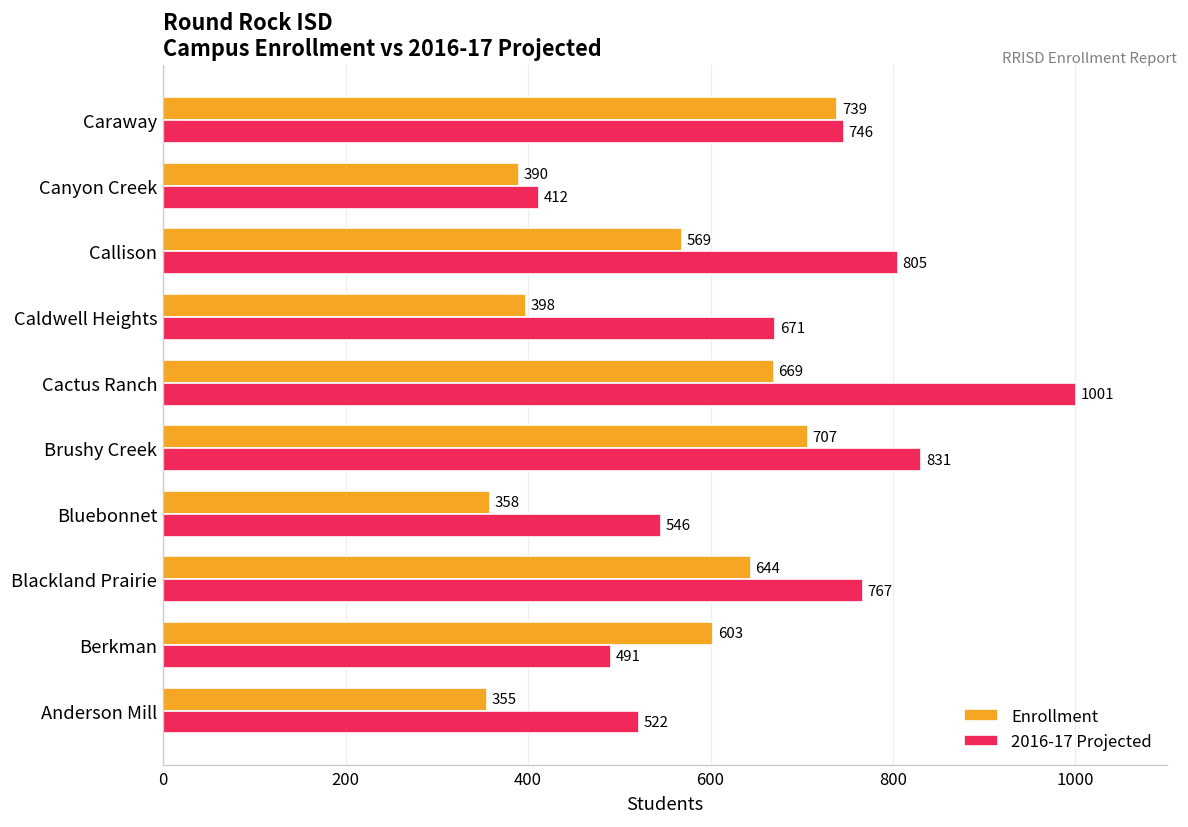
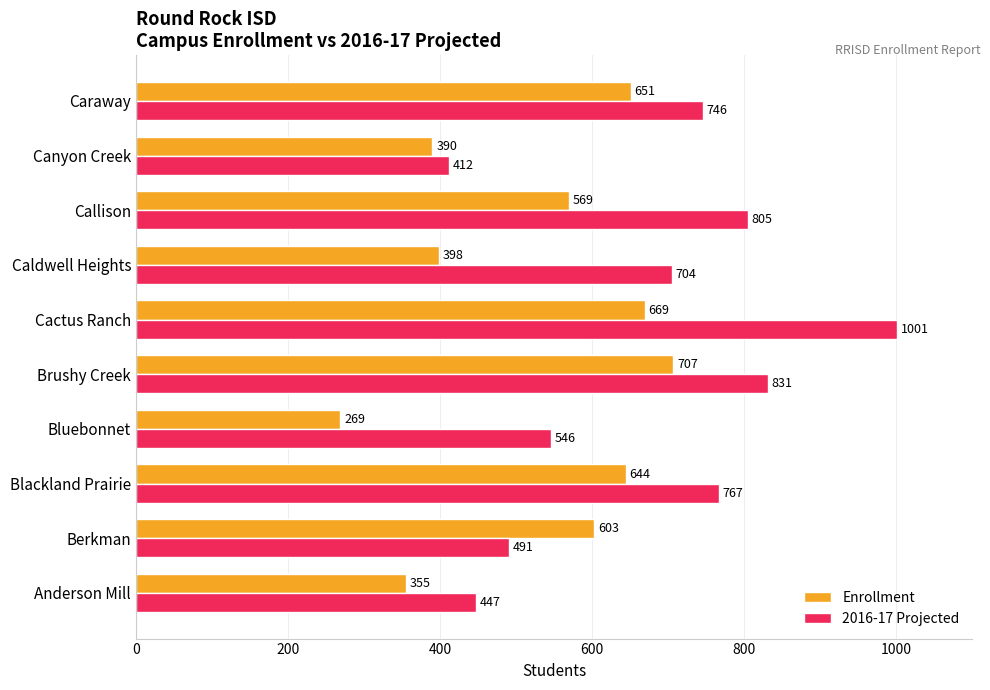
  {
    "Enrollment": {
-     "Caraway": 739,
+     "Caraway": 651,
      "Canyon Creek": 390,
      "Callison": 569,
      "Caldwell Heights": 398,
      "Cactus Ranch": 669,
      "Brushy Creek": 707,
-     "Bluebonnet": 358,
+     "Bluebonnet": 269,
      "Blackland Prairie": 644,
      "Berkman": 603,
      "Anderson Mill": 355
    },
    "2016-17 Projected": {
      "Caraway": 746,
      "Canyon Creek": 412,
      "Callison": 805,
-     "Caldwell Heights": 671,
+     "Caldwell Heights": 704,
      "Cactus Ranch": 1001,
      "Brushy Creek": 831,
      "Bluebonnet": 546,
      "Blackland Prairie": 767,
      "Berkman": 491,
-     "Anderson Mill": 522
+     "Anderson Mill": 447
    }
  }
